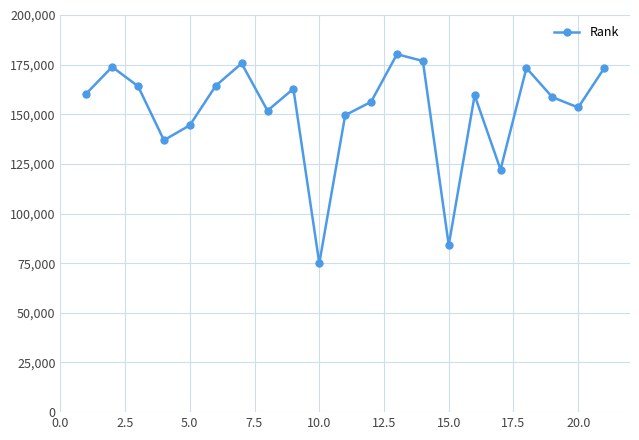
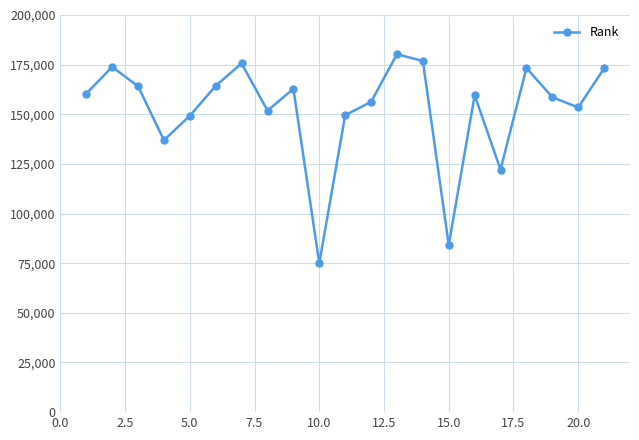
  {
-   "5.0": "144,000",
+   "5.0": "149,000",
    "10.0": "75,000",
    "15.0": "84,000",
    "20.0": "153,000"
  }
